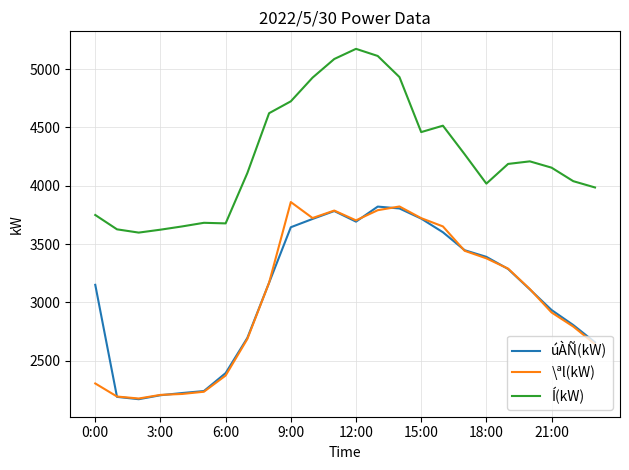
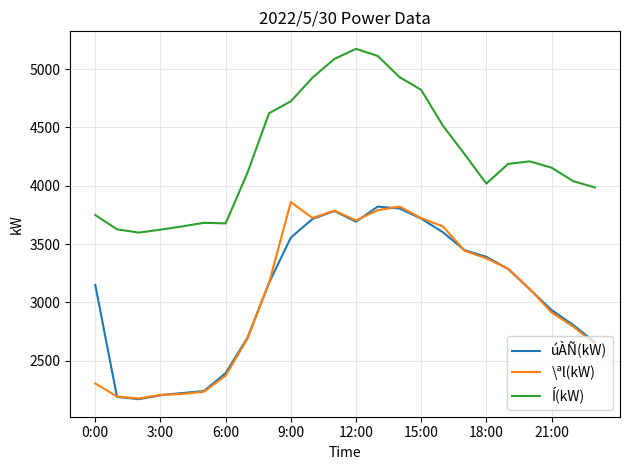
  {
    "úÀÑ(kW)": {
      "0:00": 3150,
-     "9:00": 3640
+     "9:00": 3560
    },
    "\\ªl(kW)": {
      "0:00": 2300,
      "9:00": 3860
    },
    "Í(kW)": {
      "0:00": 3750,
      "3:00": 3620,
      "6:00": 3680,
      "9:00": 4720,
      "12:00": 5170,
-     "15:00": 4460,
+     "15:00": 4820,
      "18:00": 4020,
      "21:00": 4160
    }
  }
